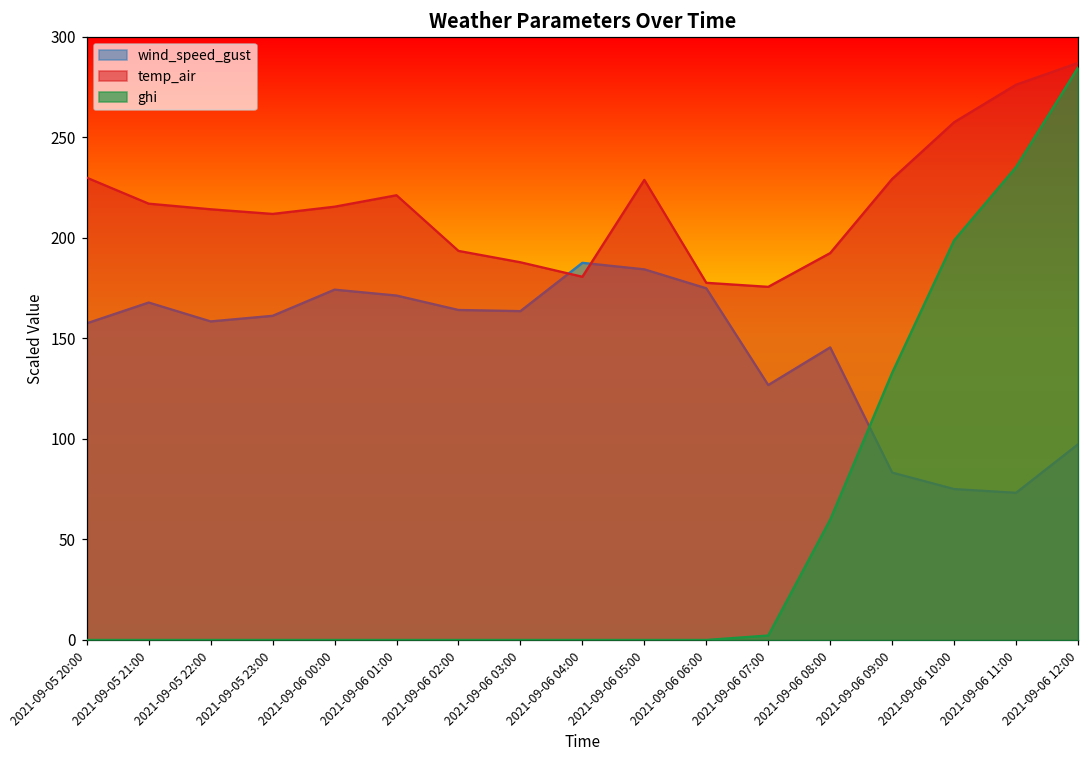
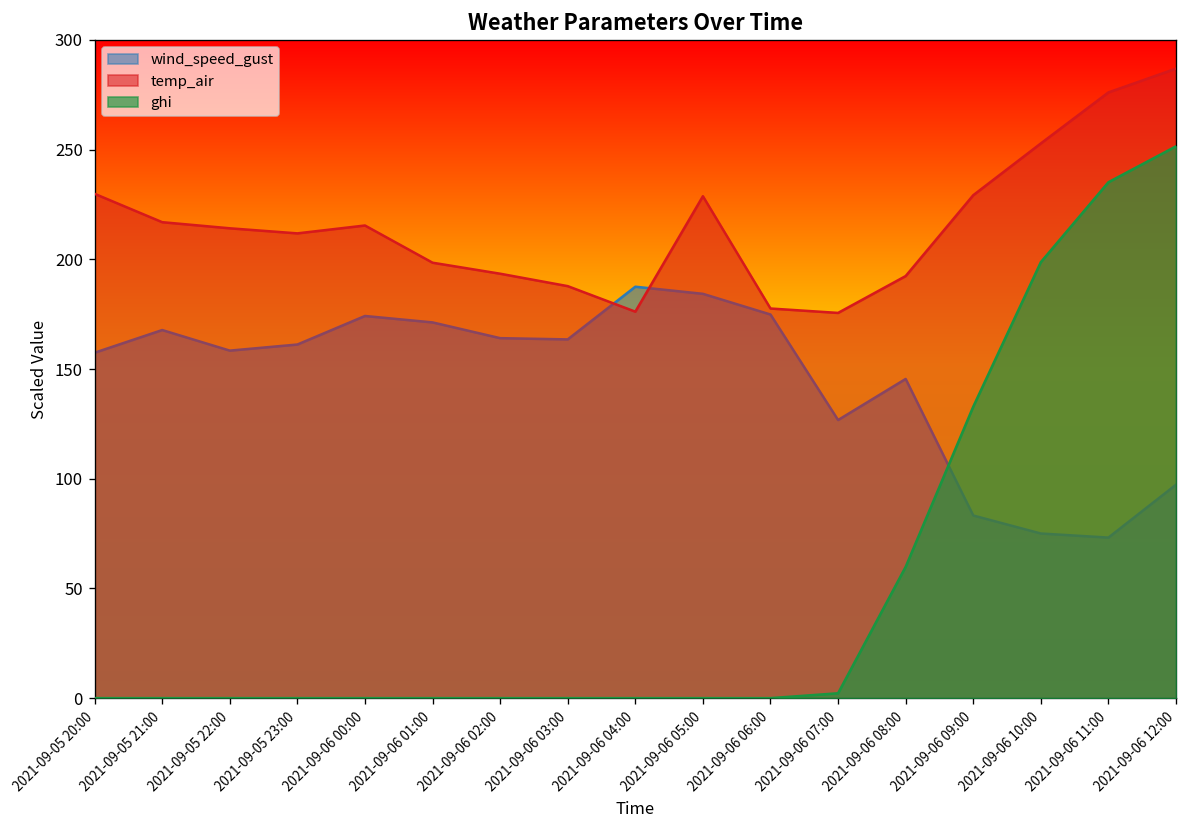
  {
    "wind_speed_gust": {
      "2021-09-05 20:00": 157,
      "2021-09-05 21:00": 168,
      "2021-09-05 22:00": 158,
      "2021-09-05 23:00": 161,
      "2021-09-06 00:00": 174,
      "2021-09-06 01:00": 171,
      "2021-09-06 02:00": 164,
      "2021-09-06 03:00": 164,
      "2021-09-06 04:00": 188,
      "2021-09-06 05:00": 184,
      "2021-09-06 06:00": 175,
      "2021-09-06 07:00": 127,
      "2021-09-06 08:00": 145,
      "2021-09-06 09:00": 83,
      "2021-09-06 10:00": 75,
      "2021-09-06 11:00": 73,
      "2021-09-06 12:00": 97
    },
    "temp_air": {
      "2021-09-05 20:00": 230,
      "2021-09-05 21:00": 217,
      "2021-09-05 22:00": 214,
      "2021-09-05 23:00": 212,
      "2021-09-06 00:00": 215,
-     "2021-09-06 01:00": 221,
+     "2021-09-06 01:00": 198,
      "2021-09-06 02:00": 193,
      "2021-09-06 03:00": 188,
-     "2021-09-06 04:00": 181,
+     "2021-09-06 04:00": 176,
      "2021-09-06 05:00": 229,
      "2021-09-06 06:00": 178,
      "2021-09-06 07:00": 176,
      "2021-09-06 08:00": 192,
      "2021-09-06 09:00": 229,
-     "2021-09-06 10:00": 257,
+     "2021-09-06 10:00": 253,
      "2021-09-06 11:00": 276,
      "2021-09-06 12:00": 287
    },
    "ghi": {
      "2021-09-05 20:00": 0,
      "2021-09-05 21:00": 0,
      "2021-09-05 22:00": 0,
      "2021-09-05 23:00": 0,
      "2021-09-06 00:00": 0,
      "2021-09-06 01:00": 0,
      "2021-09-06 02:00": 0,
      "2021-09-06 03:00": 0,
      "2021-09-06 04:00": 0,
      "2021-09-06 05:00": 0,
      "2021-09-06 06:00": 0,
      "2021-09-06 07:00": 2,
      "2021-09-06 08:00": 60,
      "2021-09-06 09:00": 133,
      "2021-09-06 10:00": 199,
      "2021-09-06 11:00": 235,
-     "2021-09-06 12:00": 285
+     "2021-09-06 12:00": 252
    }
  }
